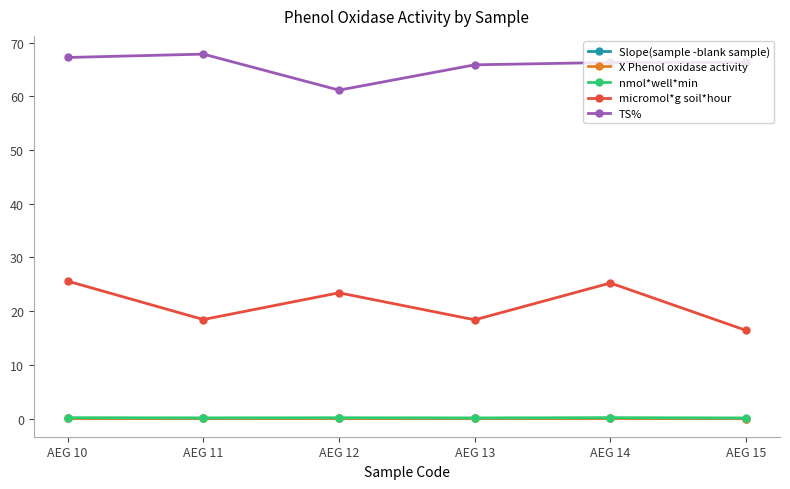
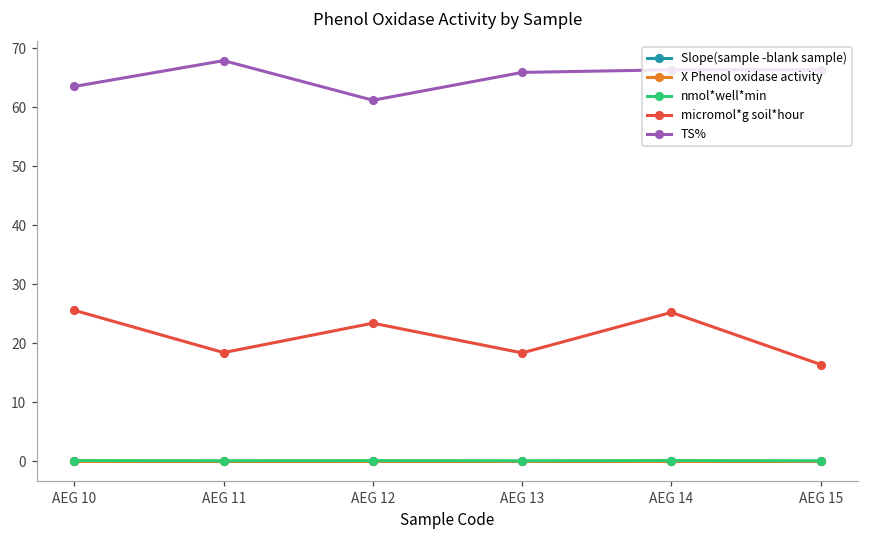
  {
    "TS%": {
-     "AEG 10": 67,
+     "AEG 10": 64,
      "AEG 11": 68,
      "AEG 12": 61,
      "AEG 13": 66
    }
  }
